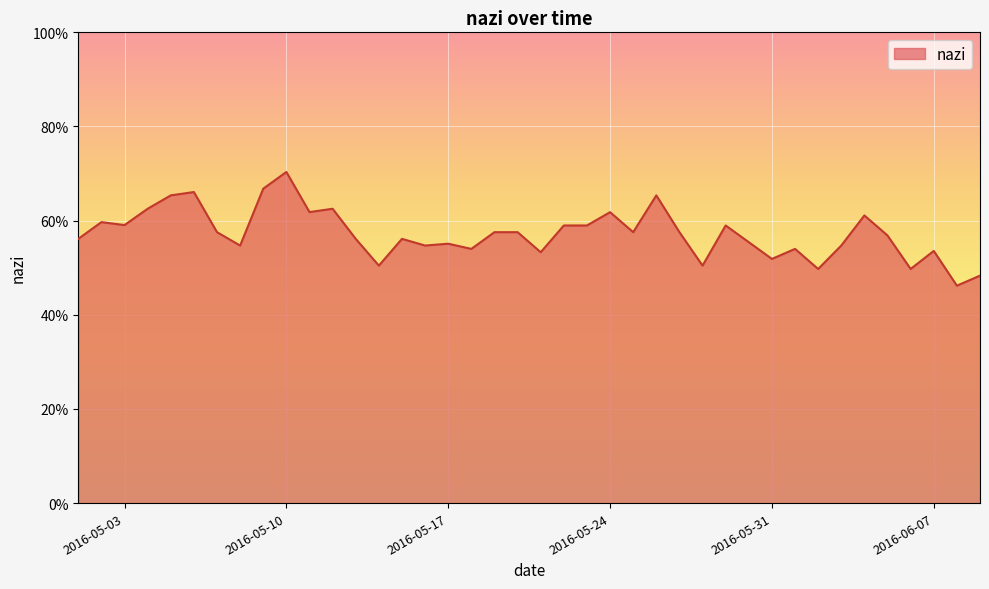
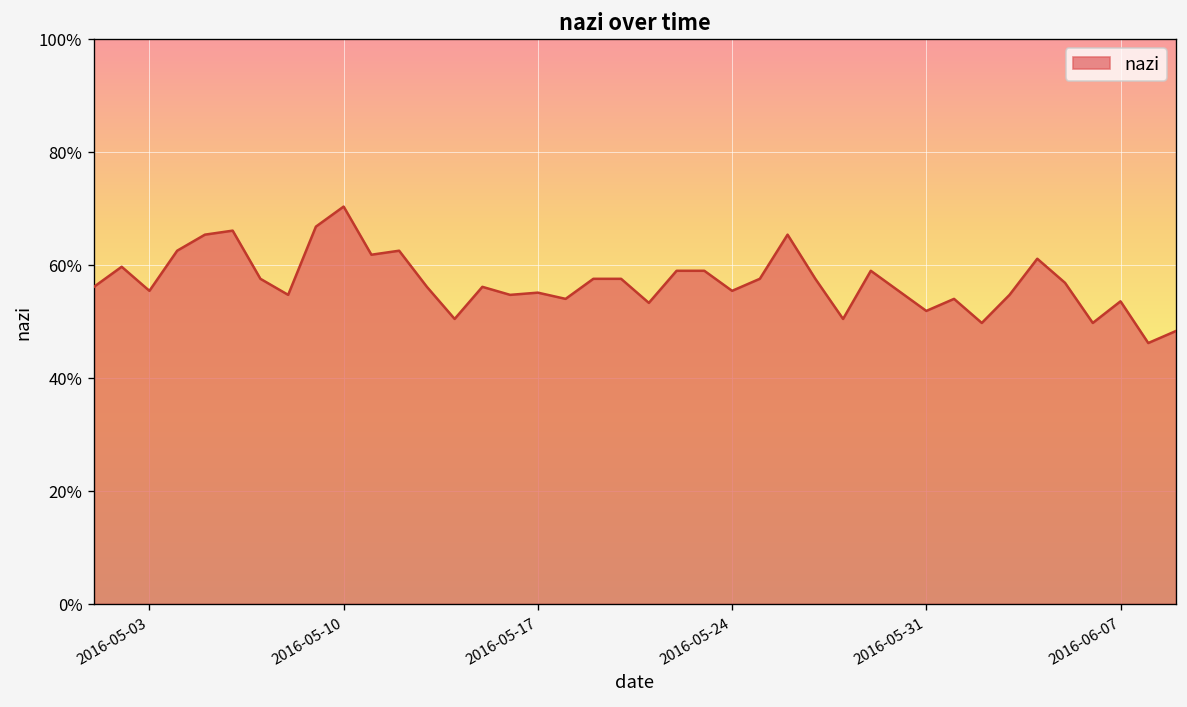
  {
-   "2016-05-03": "59%",
+   "2016-05-03": "55%",
    "2016-05-10": "70%",
    "2016-05-17": "55%",
-   "2016-05-24": "62%",
+   "2016-05-24": "55%",
    "2016-05-31": "52%",
    "2016-06-07": "54%"
  }
